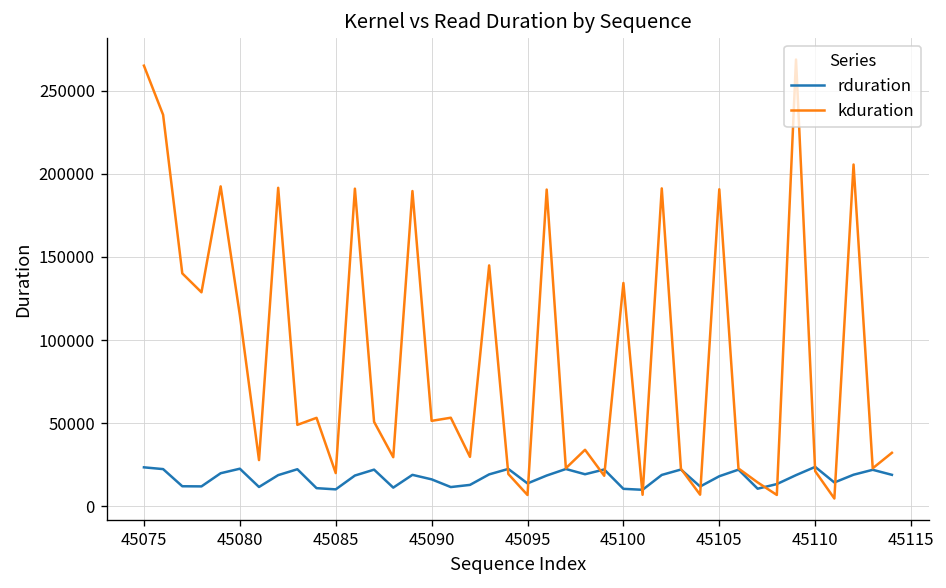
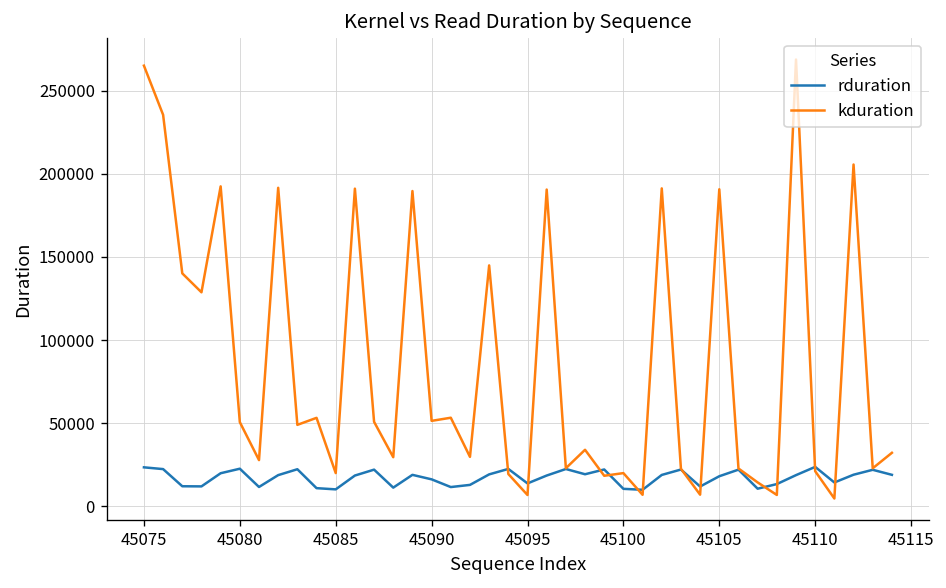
  {
    "rduration": {
      "45075": 23000,
      "45080": 23000,
      "45085": 10000,
      "45090": 16000,
      "45095": 14000,
      "45100": 10000,
      "45105": 18000,
      "45110": 24000
    },
    "kduration": {
      "45075": 265000,
-     "45080": 115000,
+     "45080": 51000,
      "45085": 20000,
      "45090": 51000,
      "45095": 7000,
-     "45100": 134000,
+     "45100": 20000,
      "45105": 191000,
      "45110": 21000
    }
  }
